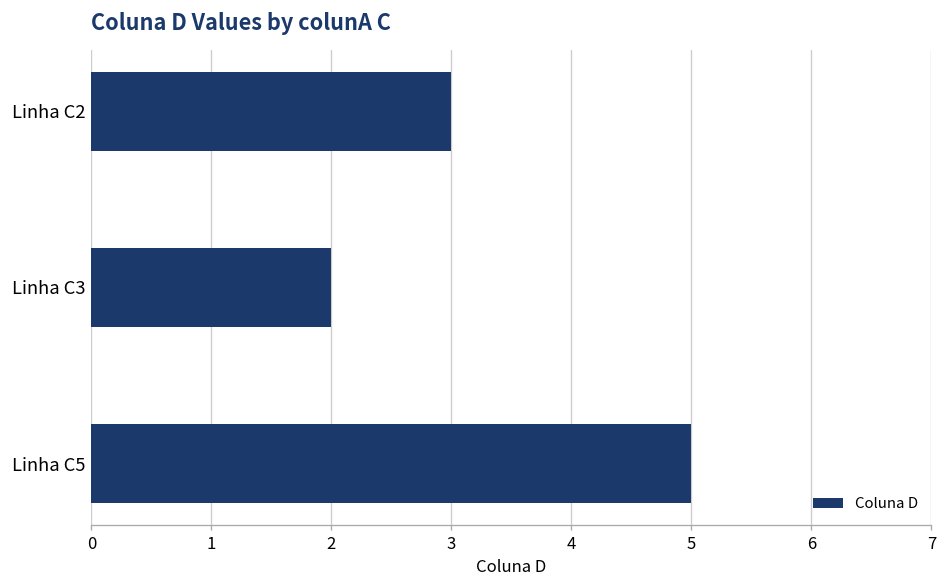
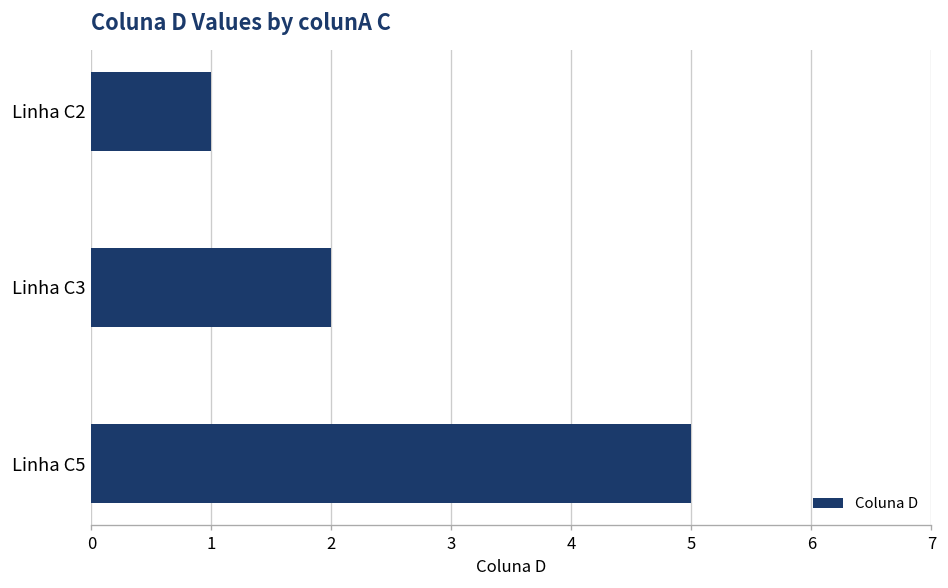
  {
-   "Linha C2": 3,
+   "Linha C2": 1,
    "Linha C3": 2,
    "Linha C5": 5
  }
